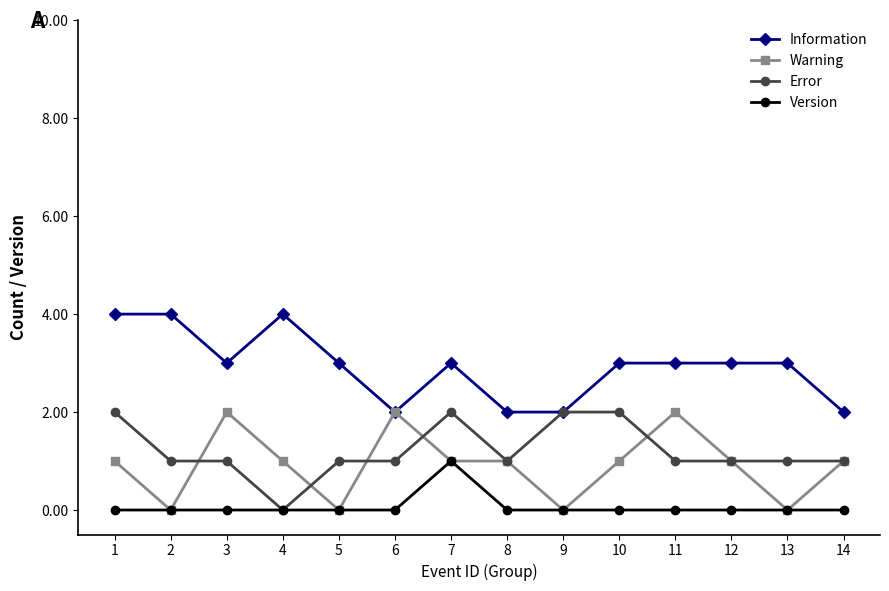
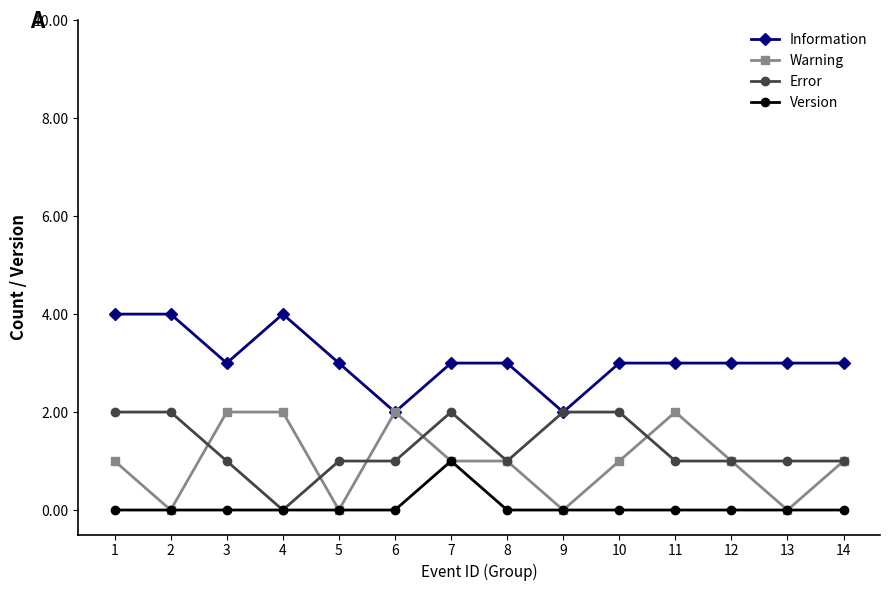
  {
    "Information": {
      "1": 4,
      "2": 4,
      "3": 3,
      "4": 4,
      "5": 3,
      "7": 3,
-     "8": 2,
+     "8": 3,
      "10": 3,
      "11": 3,
      "12": 3,
      "13": 3,
-     "14": 2
+     "14": 3
    },
    "Warning": {
      "1": 1,
      "3": 2,
-     "4": 1,
+     "4": 2,
      "10": 1,
      "11": 2
    },
    "Error": {
      "1": 2,
-     "2": 1,
+     "2": 2,
      "3": 1,
      "5": 1,
      "6": 1,
      "7": 2,
      "10": 2,
      "11": 1,
      "13": 1
    },
    "Version": {
      "1": 0,
      "3": 0,
      "6": 0,
      "8": 0,
      "10": 0,
      "11": 0,
      "12": 0,
      "14": 0
    }
  }
